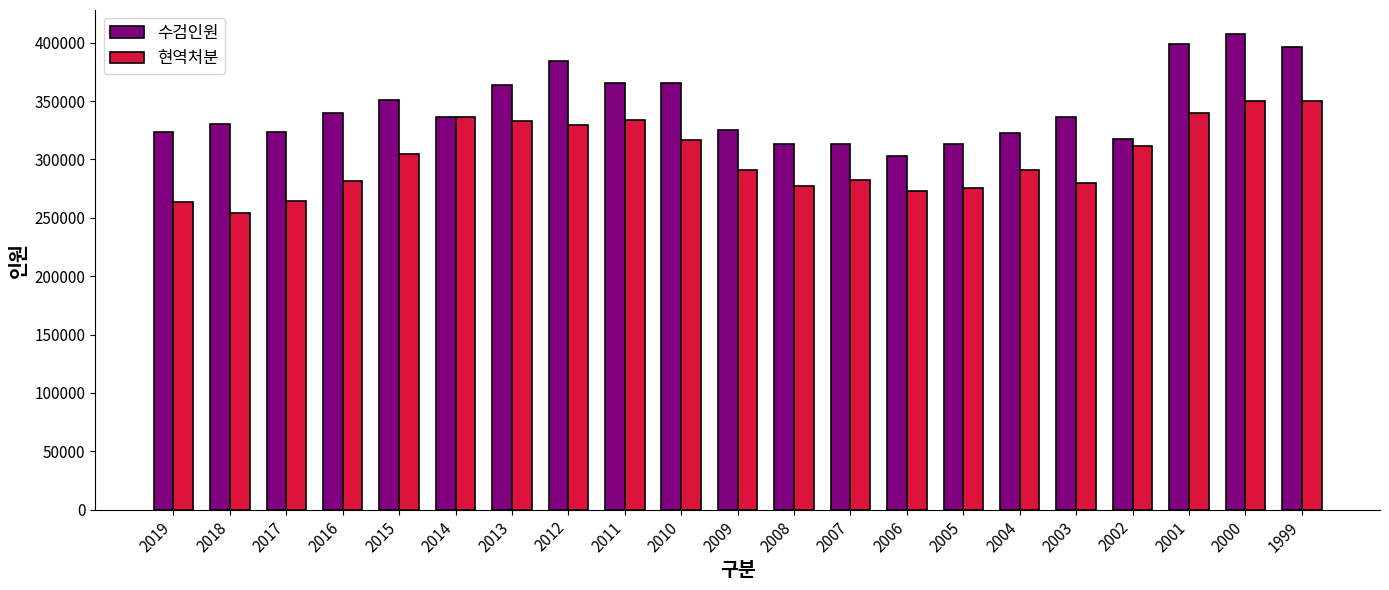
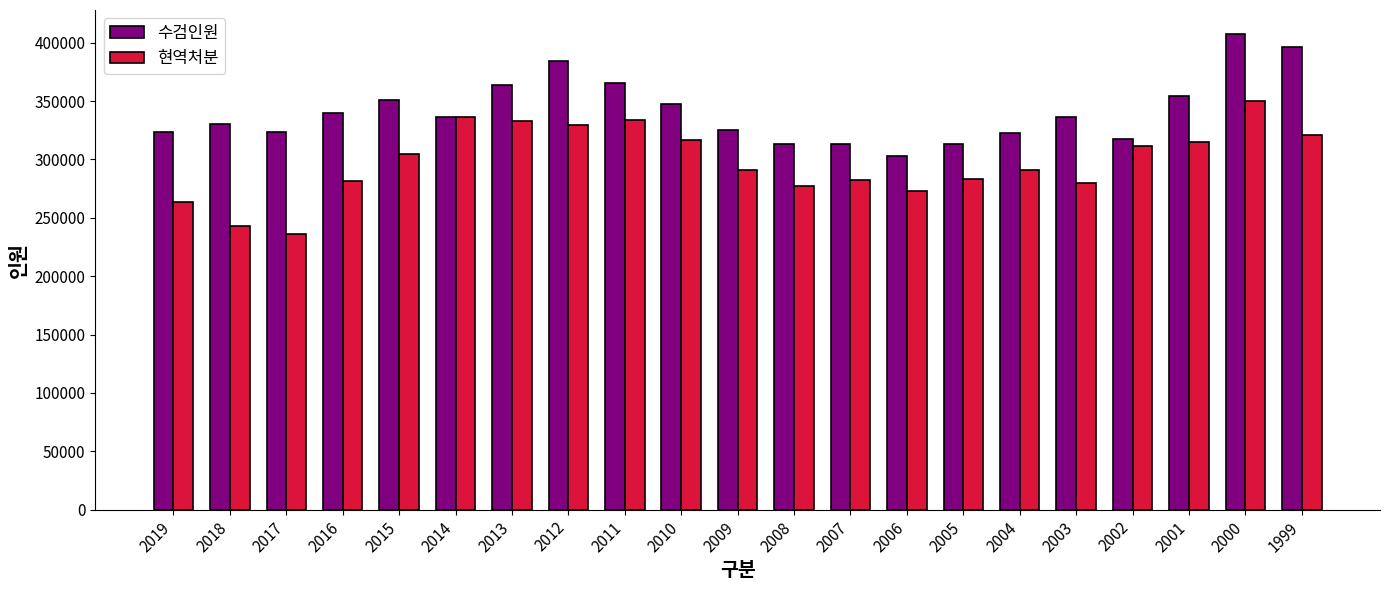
  {
    "수검인원": {
      "2019": 324000,
      "2018": 330000,
      "2017": 324000,
      "2016": 340000,
      "2015": 351000,
      "2014": 337000,
      "2013": 364000,
      "2012": 385000,
      "2011": 365000,
-     "2010": 365000,
+     "2010": 347000,
      "2009": 325000,
      "2008": 313000,
      "2007": 313000,
      "2006": 303000,
      "2005": 313000,
      "2004": 323000,
      "2003": 337000,
      "2002": 318000,
-     "2001": 399000,
+     "2001": 354000,
      "2000": 408000,
      "1999": 397000
    },
    "현역처분": {
      "2019": 263000,
-     "2018": 254000,
-     "2017": 264000,
+     "2018": 243000,
+     "2017": 236000,
      "2016": 281000,
      "2015": 304000,
      "2014": 336000,
      "2013": 333000,
      "2012": 330000,
      "2011": 334000,
      "2010": 316000,
      "2009": 291000,
      "2008": 277000,
      "2007": 282000,
      "2006": 273000,
-     "2005": 275000,
+     "2005": 283000,
      "2004": 291000,
      "2003": 280000,
      "2002": 312000,
-     "2001": 340000,
+     "2001": 315000,
      "2000": 350000,
-     "1999": 350000
+     "1999": 321000
    }
  }
